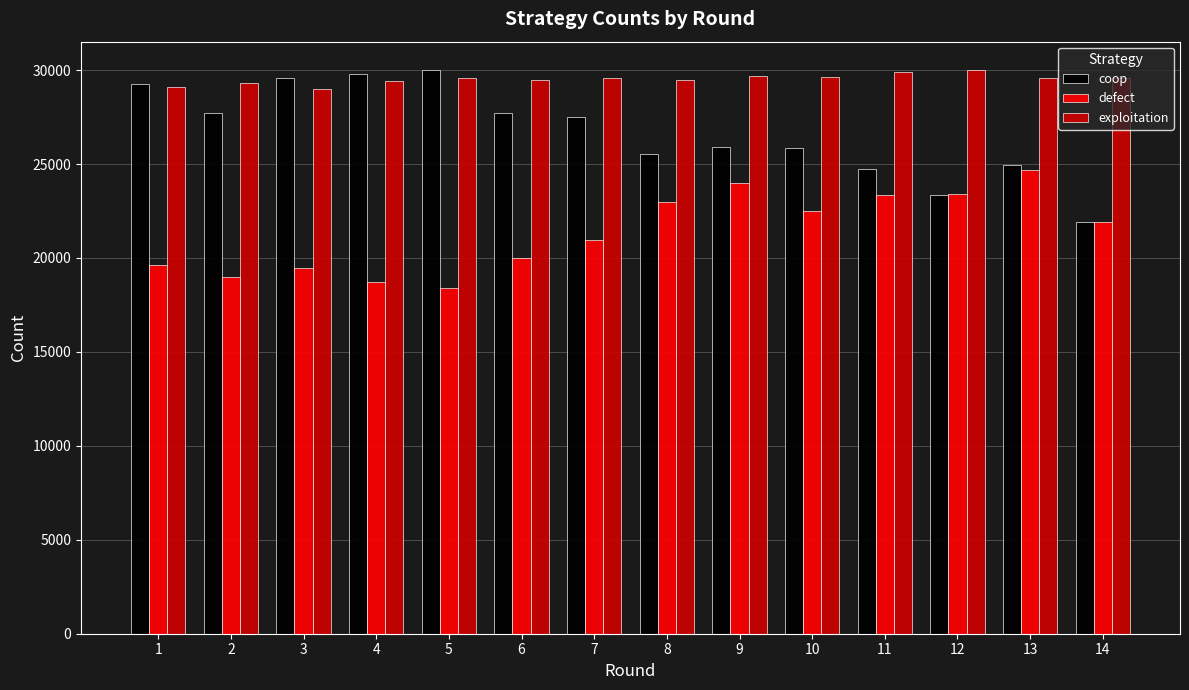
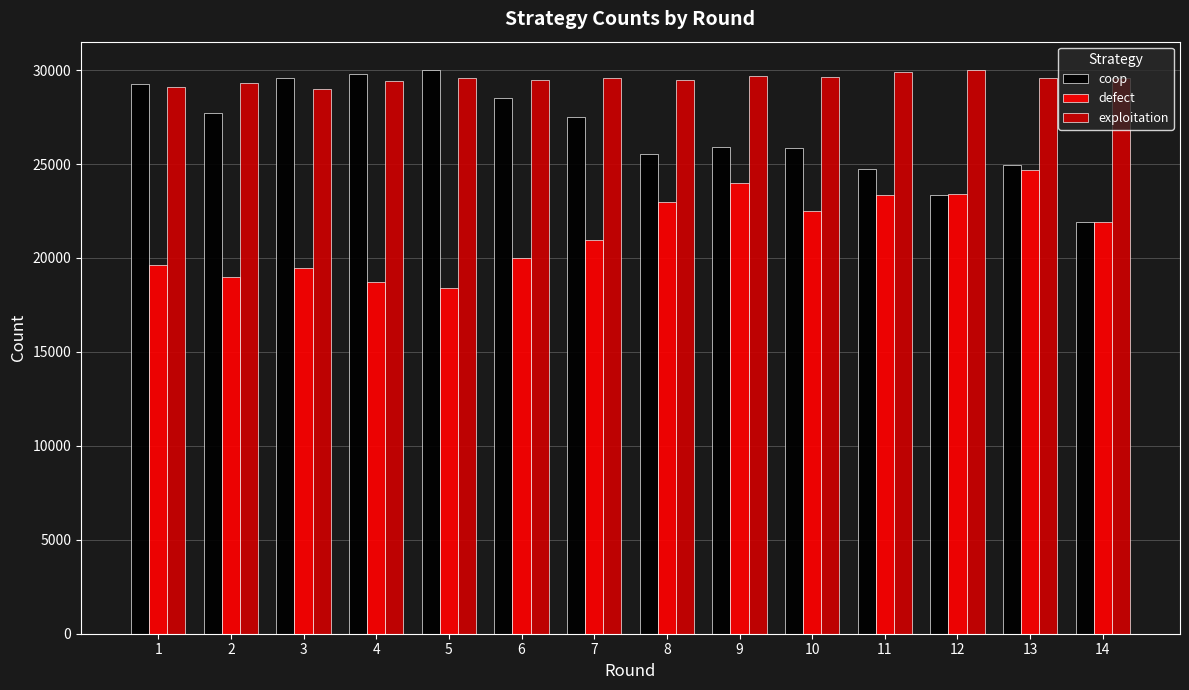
  {
    "coop": {
      "1": 29300,
      "2": 27700,
      "3": 29600,
      "4": 29800,
      "5": 30000,
-     "6": 27700,
+     "6": 28500,
      "7": 27500,
      "8": 25500,
      "9": 25900,
      "10": 25900,
      "11": 24700,
      "12": 23400,
      "13": 24900,
      "14": 21900
    }
  }
